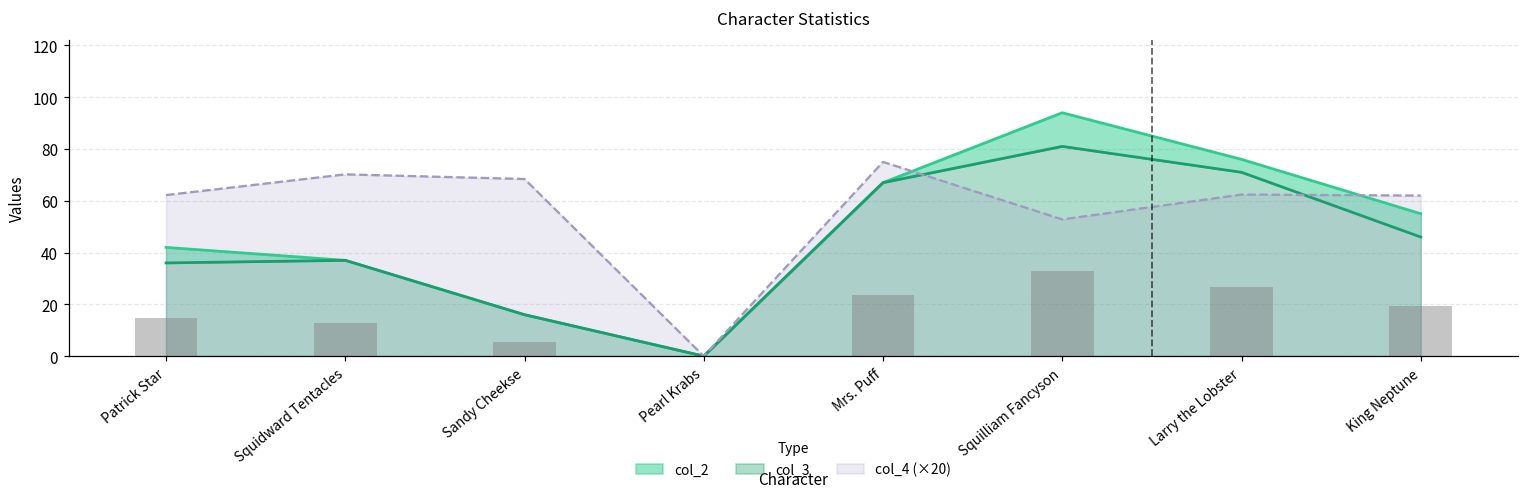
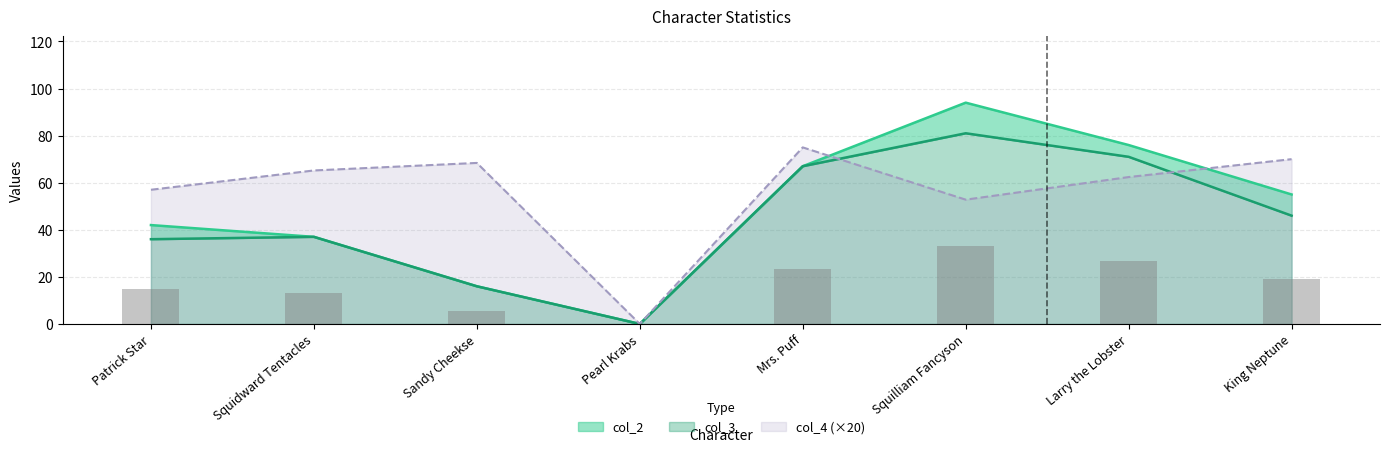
  {
    "col_4 (×20)": {
-     "Patrick Star": 62,
-     "Squidward Tentacles": 70,
+     "Patrick Star": 57,
+     "Squidward Tentacles": 65,
      "Sandy Cheekse": 68,
      "Mrs. Puff": 75,
      "Squilliam Fancyson": 53,
      "Larry the Lobster": 62,
-     "King Neptune": 62
+     "King Neptune": 70
    }
  }
